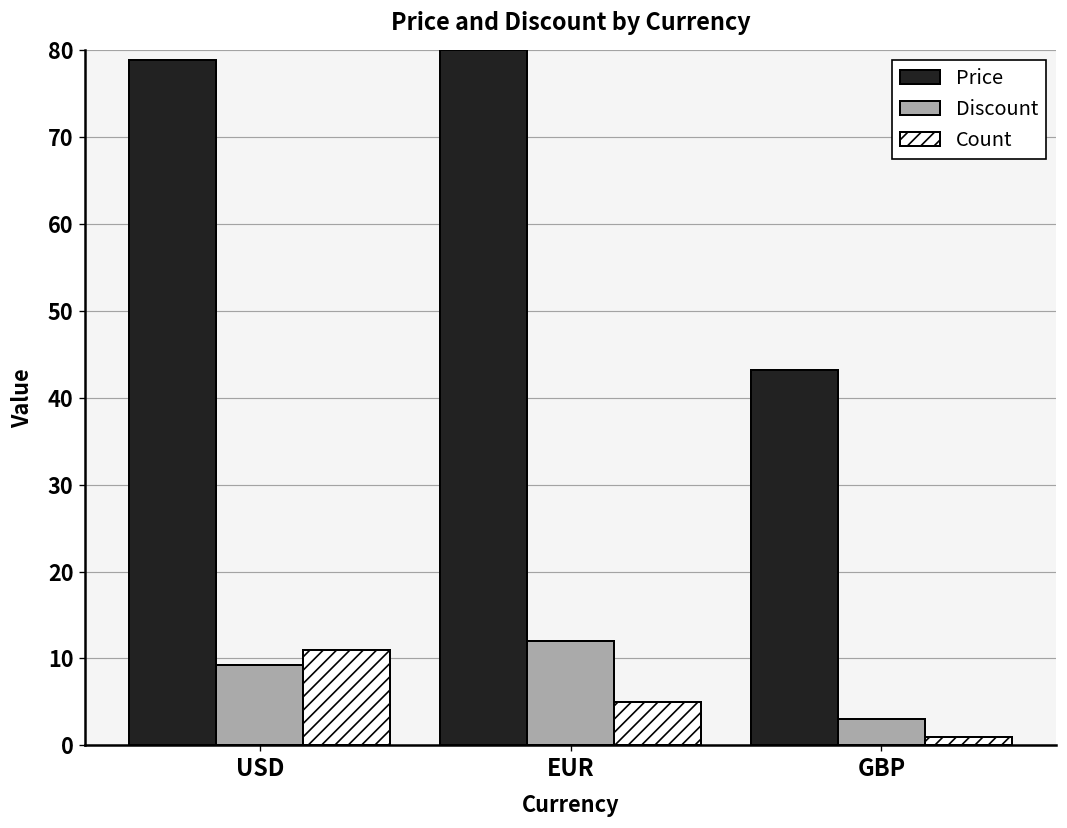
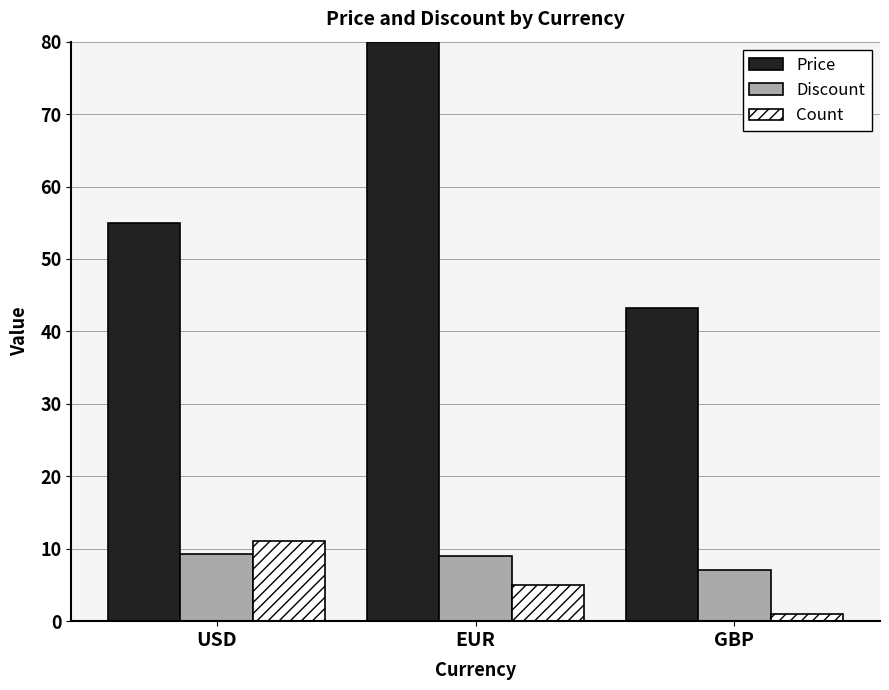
  {
    "Price": {
-     "USD": 79,
+     "USD": 55,
      "EUR": 80,
      "GBP": 43
    },
    "Discount": {
      "USD": 9,
-     "EUR": 12,
-     "GBP": 3
+     "EUR": 9,
+     "GBP": 7
    },
    "Count": {
      "USD": 11,
      "EUR": 5,
      "GBP": 1
    }
  }
